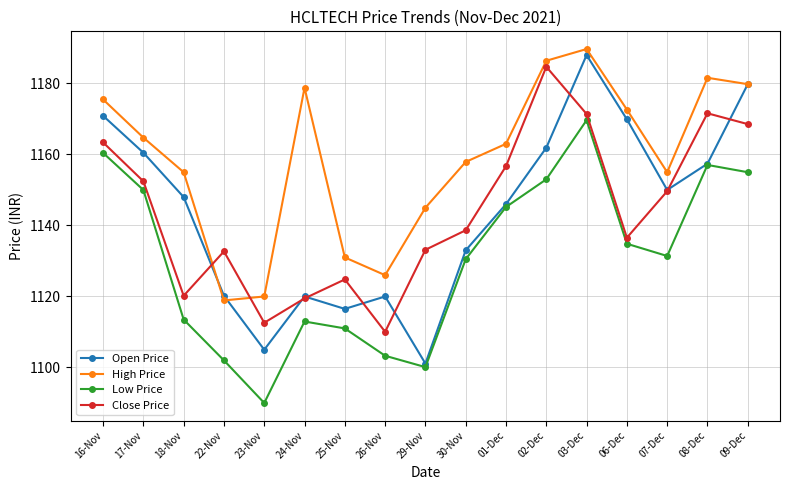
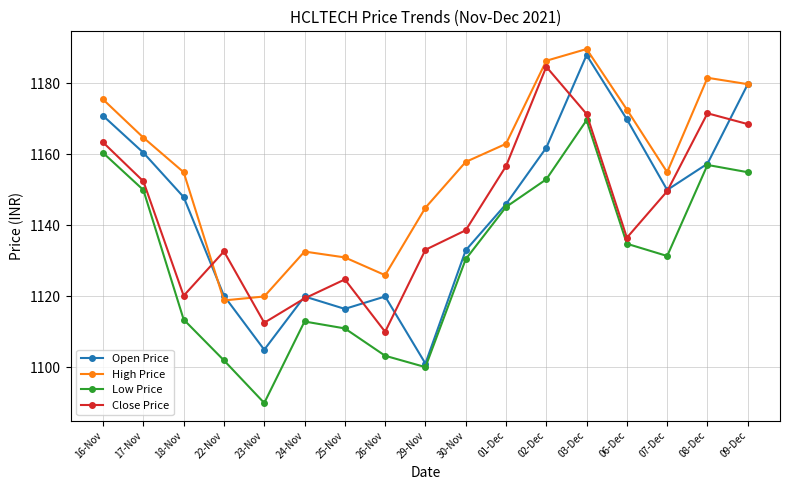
  {
    "Open Price": {
      "16-Nov": 1171,
      "17-Nov": 1161,
      "18-Nov": 1148,
      "22-Nov": 1120,
      "23-Nov": 1105,
      "25-Nov": 1117,
      "26-Nov": 1120,
      "29-Nov": 1101,
      "30-Nov": 1133,
      "01-Dec": 1146,
      "02-Dec": 1162,
      "03-Dec": 1188,
      "06-Dec": 1170
    },
    "High Price": {
      "16-Nov": 1176,
      "17-Nov": 1165,
      "18-Nov": 1155,
      "22-Nov": 1119,
      "23-Nov": 1120,
-     "24-Nov": 1179,
+     "24-Nov": 1133,
      "25-Nov": 1131,
      "26-Nov": 1126,
      "29-Nov": 1145,
      "30-Nov": 1158,
      "01-Dec": 1163,
      "02-Dec": 1186,
      "03-Dec": 1190,
      "06-Dec": 1173,
      "07-Dec": 1155,
      "08-Dec": 1182
    },
    "Low Price": {
      "16-Nov": 1160,
      "17-Nov": 1150,
      "18-Nov": 1114,
      "22-Nov": 1102,
      "23-Nov": 1090,
      "24-Nov": 1113,
      "25-Nov": 1111,
      "26-Nov": 1103,
      "29-Nov": 1100,
      "30-Nov": 1131,
      "01-Dec": 1145,
      "02-Dec": 1153,
      "03-Dec": 1170,
      "06-Dec": 1135,
      "07-Dec": 1131,
      "09-Dec": 1155
    },
    "Close Price": {
      "16-Nov": 1163,
      "17-Nov": 1152,
      "18-Nov": 1120,
      "22-Nov": 1133,
      "23-Nov": 1113,
      "25-Nov": 1125,
      "26-Nov": 1110,
      "29-Nov": 1133,
      "30-Nov": 1139,
      "01-Dec": 1157,
      "02-Dec": 1185,
      "03-Dec": 1171,
      "06-Dec": 1137,
      "08-Dec": 1172,
      "09-Dec": 1169
    }
  }
